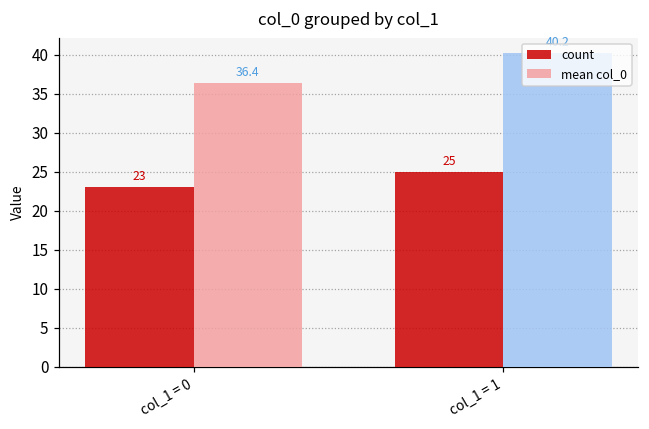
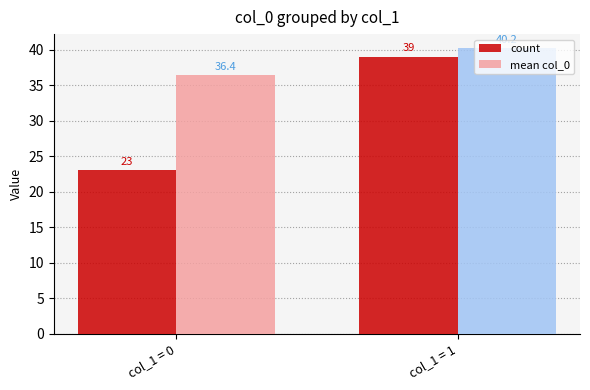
  {
    "count": {
      "col_1 = 0": 23,
-     "col_1 = 1": 25
+     "col_1 = 1": 39
    },
    "mean col_0": {
      "col_1 = 0": 36.4
    }
  }
